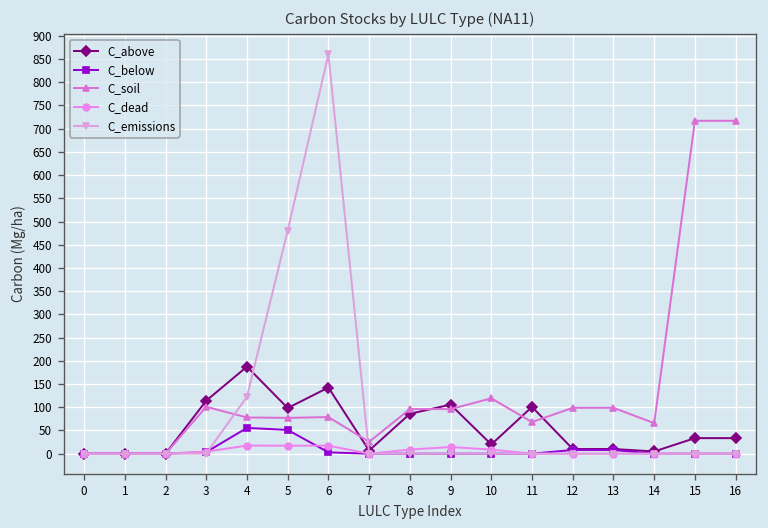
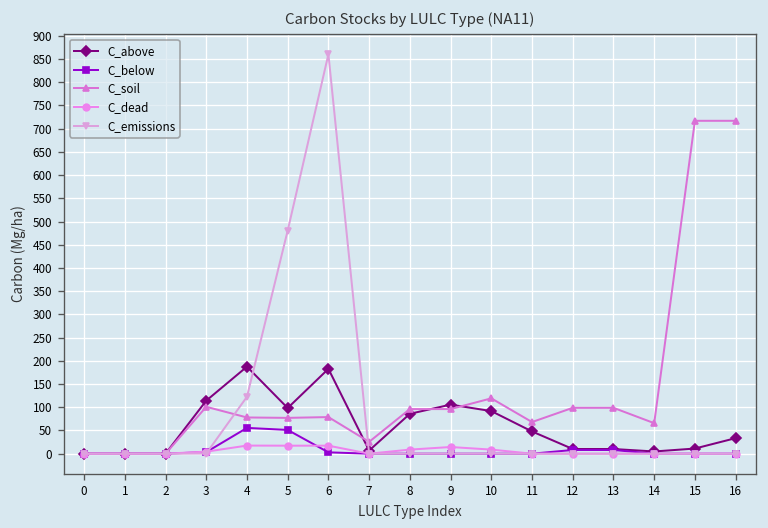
  {
    "C_above": {
      "3": 110,
      "4": 190,
      "5": 100,
-     "6": 140,
+     "6": 180,
      "7": 10,
      "8": 90,
      "9": 110,
-     "10": 20,
-     "11": 100,
-     "15": 30,
+     "10": 90,
+     "11": 50,
+     "15": 10,
      "16": 30
    },
    "C_below": {
      "4": 60,
      "5": 50,
      "6": 0
    }
  }
